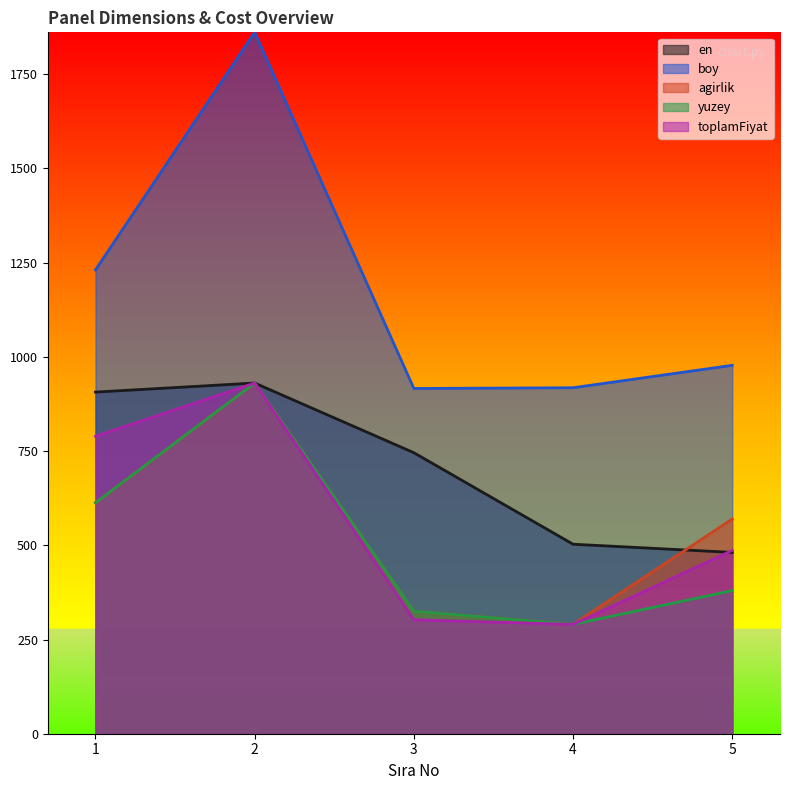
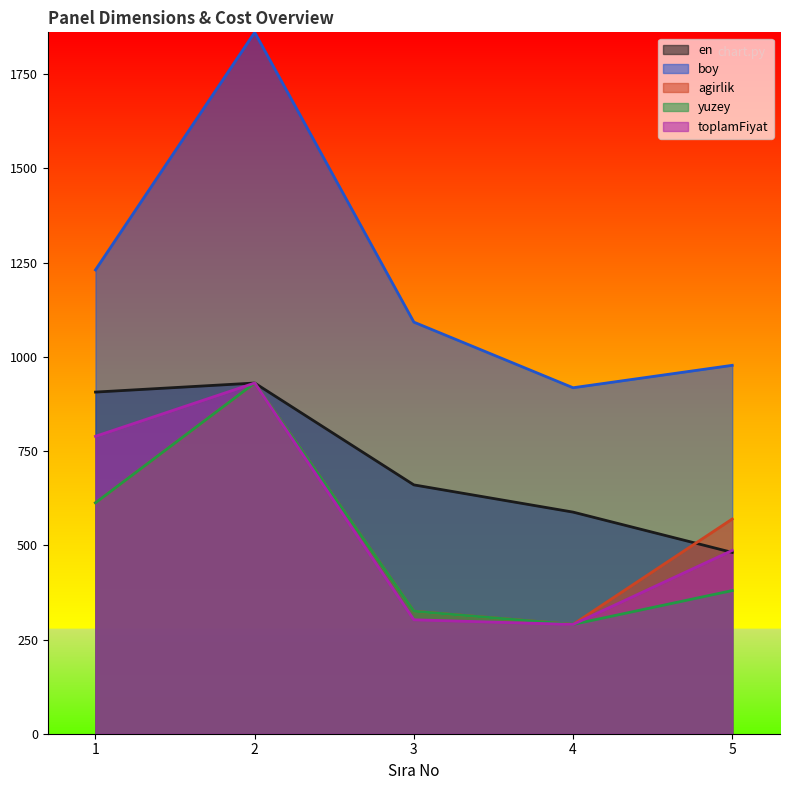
  {
    "en": {
      "1": 910,
-     "3": 750,
-     "4": 500
+     "3": 660,
+     "4": 590
    },
    "boy": {
      "1": 1230,
      "2": 1860,
-     "3": 920,
+     "3": 1090,
      "4": 920,
      "5": 980
    },
    "agirlik": {
      "5": 570
    },
    "yuzey": {
      "5": 380
    },
    "toplamFiyat": {
      "1": 790,
      "3": 300
    }
  }
